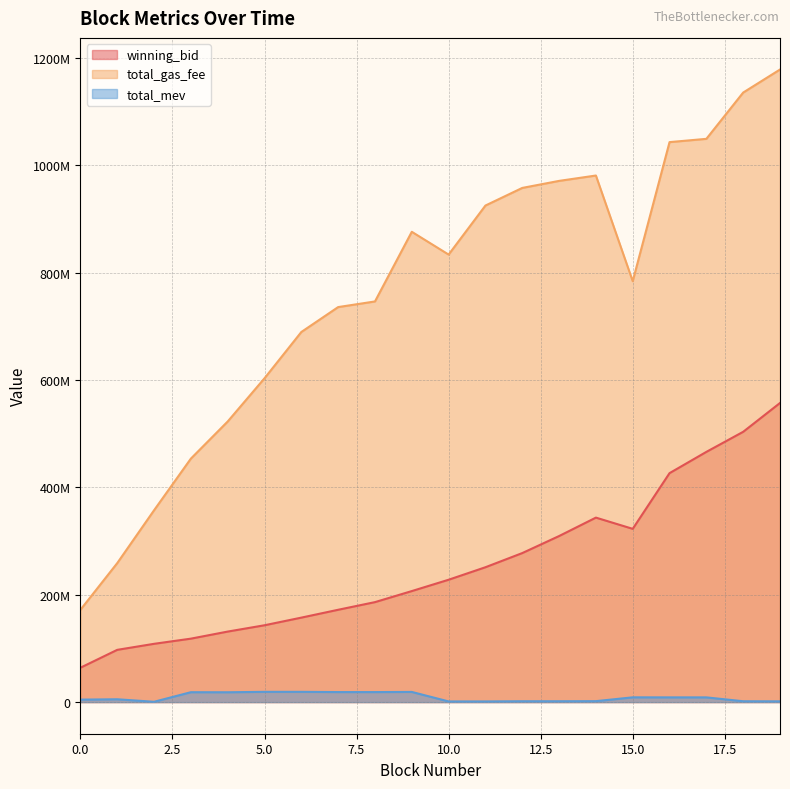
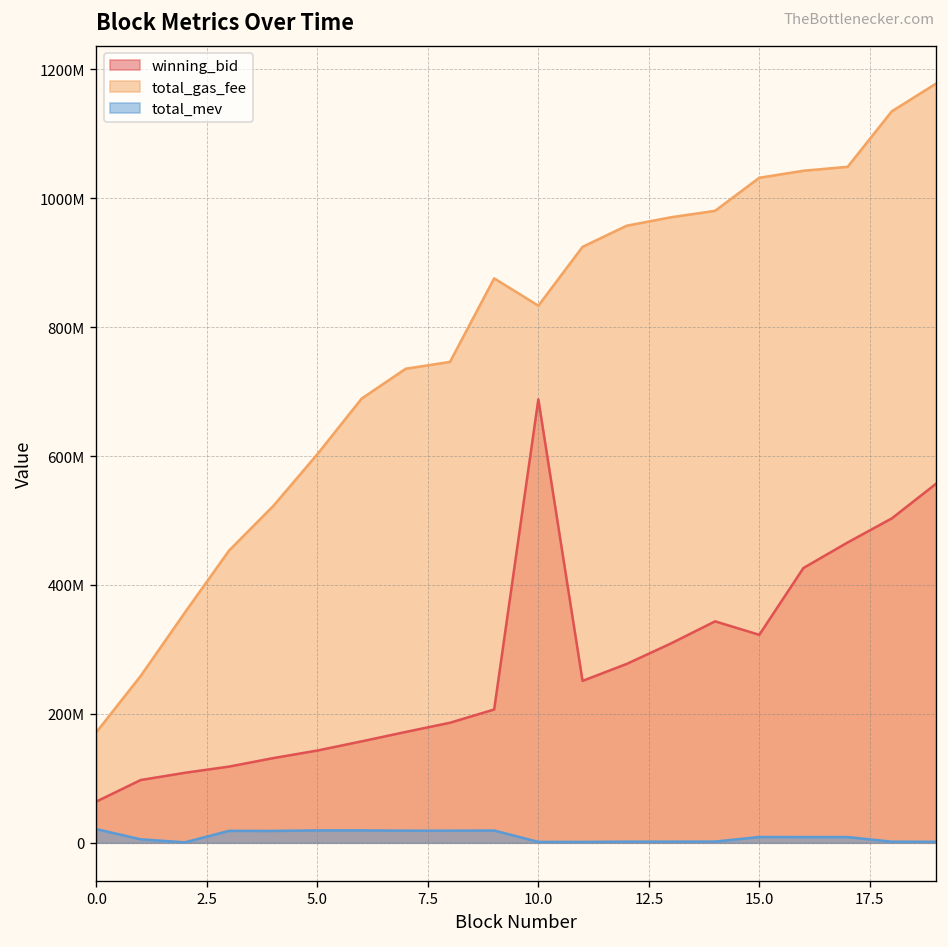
  {
    "winning_bid": {
      "0.0": 60000000,
      "5.0": 140000000,
-     "10.0": 230000000,
+     "10.0": 690000000,
      "15.0": 320000000
    },
    "total_gas_fee": {
      "0.0": 170000000,
      "5.0": 600000000,
      "10.0": 830000000,
-     "15.0": 780000000
+     "15.0": 1030000000
    },
    "total_mev": {
-     "0.0": 0,
+     "0.0": 20000000,
      "5.0": 20000000,
      "10.0": 0,
      "15.0": 10000000
    }
  }
